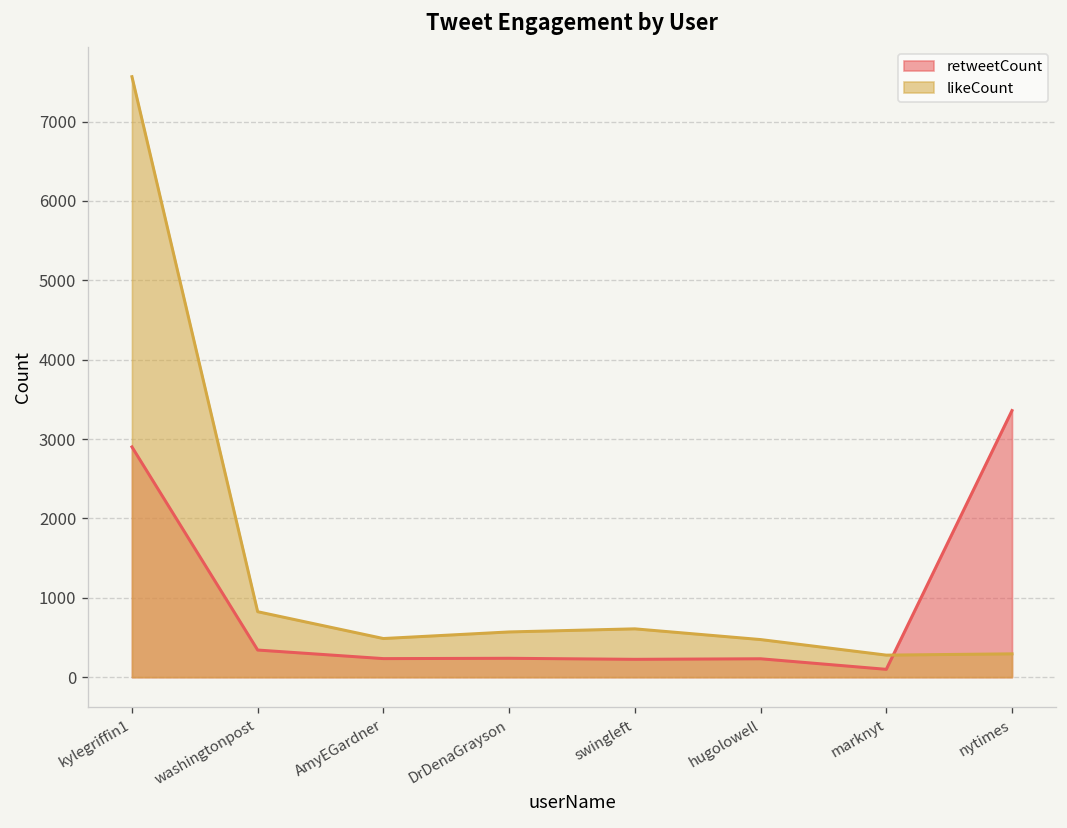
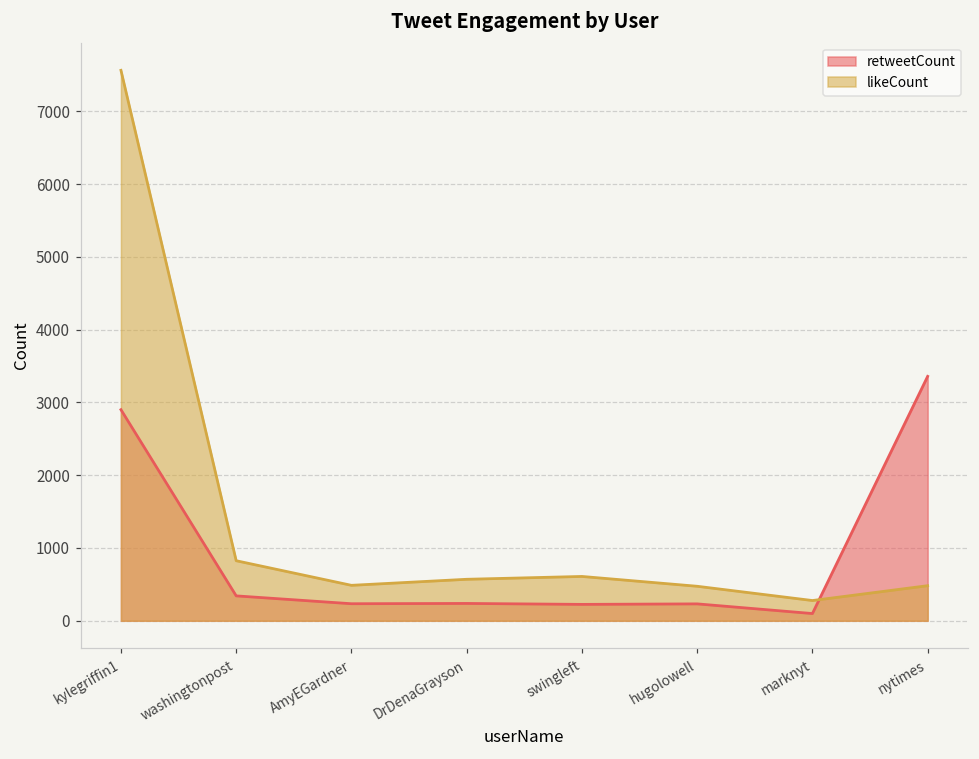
  {
    "retweetCount": {
      "kylegriffin1": 2900,
      "washingtonpost": 300,
      "AmyEGardner": 200,
      "DrDenaGrayson": 200,
      "swingleft": 200,
      "hugolowell": 200,
      "marknyt": 100,
      "nytimes": 3400
    },
    "likeCount": {
      "kylegriffin1": 7600,
      "washingtonpost": 800,
      "AmyEGardner": 500,
      "DrDenaGrayson": 600,
      "swingleft": 600,
      "hugolowell": 500,
      "marknyt": 300,
-     "nytimes": 300
+     "nytimes": 500
    }
  }
